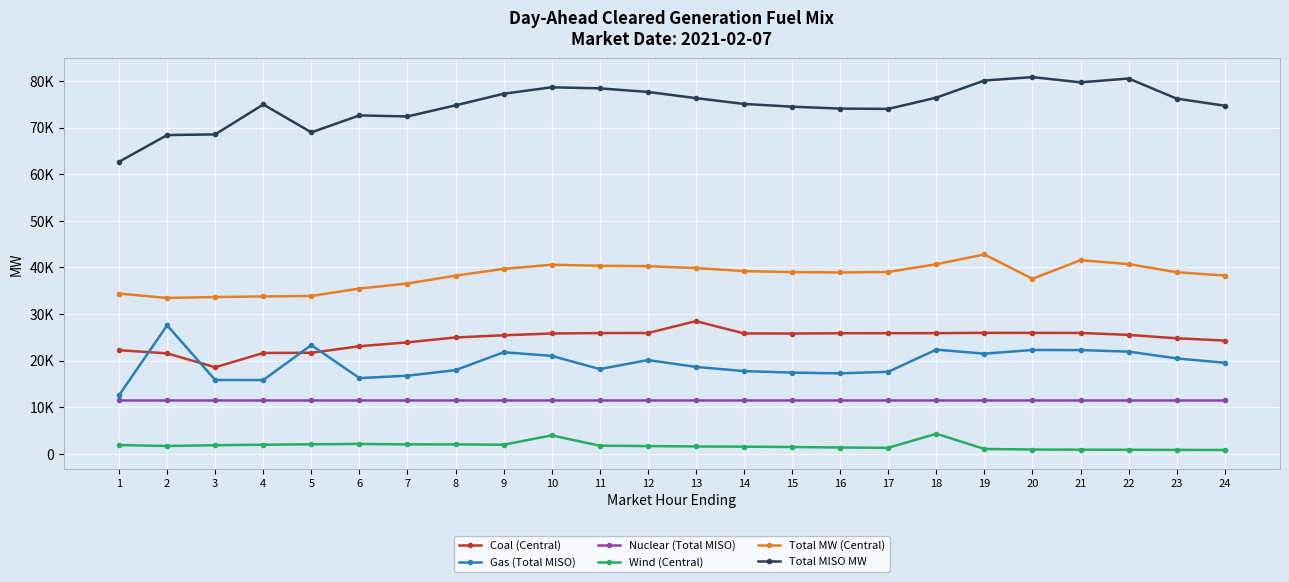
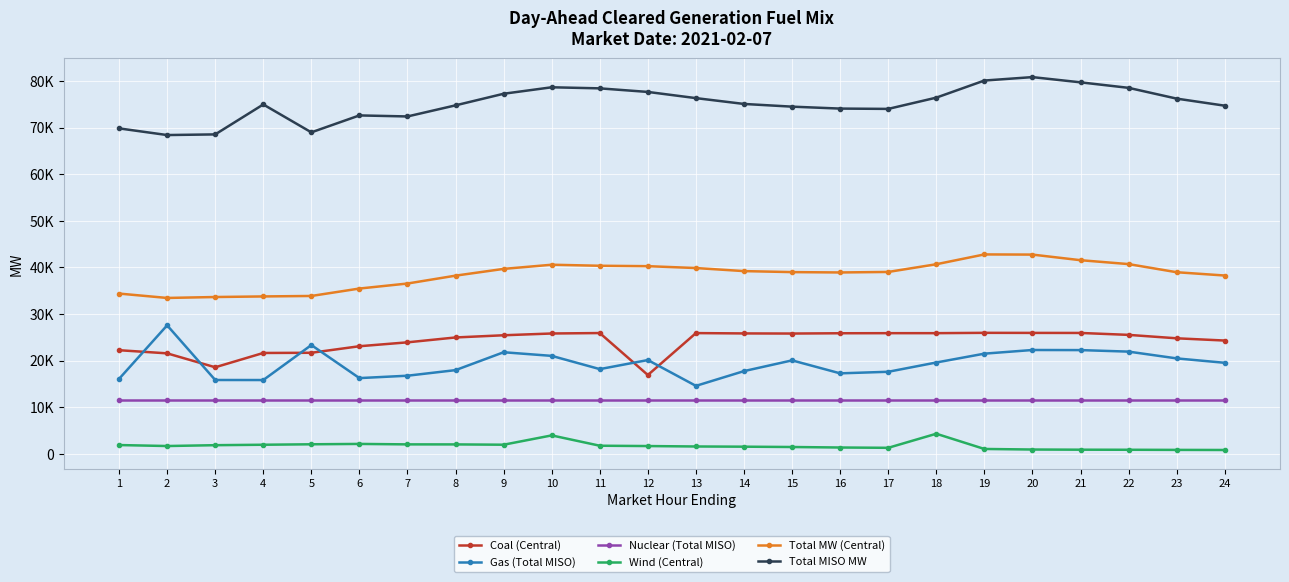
  {
    "Coal (Central)": {
      "1": 22000,
      "2": 22000,
      "3": 19000,
      "4": 22000,
      "5": 22000,
      "6": 23000,
      "7": 24000,
      "8": 25000,
      "9": 25000,
      "10": 26000,
      "11": 26000,
-     "12": 26000,
-     "13": 28000,
+     "12": 17000,
+     "13": 26000,
      "14": 26000,
      "15": 26000,
      "16": 26000,
      "17": 26000,
      "18": 26000,
      "19": 26000,
      "20": 26000,
      "21": 26000,
      "22": 26000,
      "23": 25000,
      "24": 24000
    },
    "Gas (Total MISO)": {
-     "1": 13000,
+     "1": 16000,
      "2": 28000,
      "3": 16000,
      "4": 16000,
      "5": 23000,
      "6": 16000,
      "7": 17000,
      "8": 18000,
      "9": 22000,
      "10": 21000,
      "11": 18000,
      "12": 20000,
-     "13": 19000,
+     "13": 15000,
      "14": 18000,
-     "15": 17000,
+     "15": 20000,
      "16": 17000,
      "17": 18000,
-     "18": 22000,
+     "18": 20000,
      "19": 22000,
      "20": 22000,
      "21": 22000,
      "22": 22000,
      "23": 21000,
      "24": 20000
    },
    "Nuclear (Total MISO)": {
      "1": 12000,
      "2": 12000,
      "3": 12000,
      "4": 12000,
      "5": 12000,
      "6": 12000,
      "7": 12000,
      "8": 12000,
      "9": 12000,
      "10": 12000,
      "11": 12000,
      "12": 12000,
      "13": 12000,
      "14": 12000,
      "15": 12000,
      "16": 12000,
      "17": 12000,
      "18": 12000,
      "19": 12000,
      "20": 12000,
      "21": 12000,
      "22": 12000,
      "23": 12000,
      "24": 12000
    },
    "Wind (Central)": {
      "1": 2000,
      "2": 2000,
      "3": 2000,
      "4": 2000,
      "5": 2000,
      "6": 2000,
      "7": 2000,
      "8": 2000,
      "9": 2000,
      "10": 4000,
      "11": 2000,
      "12": 2000,
      "13": 2000,
      "14": 2000,
      "15": 2000,
      "16": 1000,
      "17": 1000,
      "18": 4000,
      "19": 1000,
      "20": 1000,
      "21": 1000,
      "22": 1000,
      "23": 1000,
      "24": 1000
    },
    "Total MW (Central)": {
      "1": 34000,
      "2": 33000,
      "3": 34000,
      "4": 34000,
      "5": 34000,
      "6": 35000,
      "7": 37000,
      "8": 38000,
      "9": 40000,
      "10": 41000,
      "11": 40000,
      "12": 40000,
      "13": 40000,
      "14": 39000,
      "15": 39000,
      "16": 39000,
      "17": 39000,
      "18": 41000,
      "19": 43000,
-     "20": 38000,
+     "20": 43000,
      "21": 42000,
      "22": 41000,
      "23": 39000,
      "24": 38000
    },
    "Total MISO MW": {
-     "1": 63000,
+     "1": 70000,
      "2": 68000,
      "3": 69000,
      "4": 75000,
      "5": 69000,
      "6": 73000,
      "7": 72000,
      "8": 75000,
      "9": 77000,
      "10": 79000,
      "11": 78000,
      "12": 78000,
      "13": 76000,
      "14": 75000,
      "15": 74000,
      "16": 74000,
      "17": 74000,
      "18": 76000,
      "19": 80000,
      "20": 81000,
      "21": 80000,
-     "22": 81000,
+     "22": 79000,
      "23": 76000,
      "24": 75000
    }
  }
